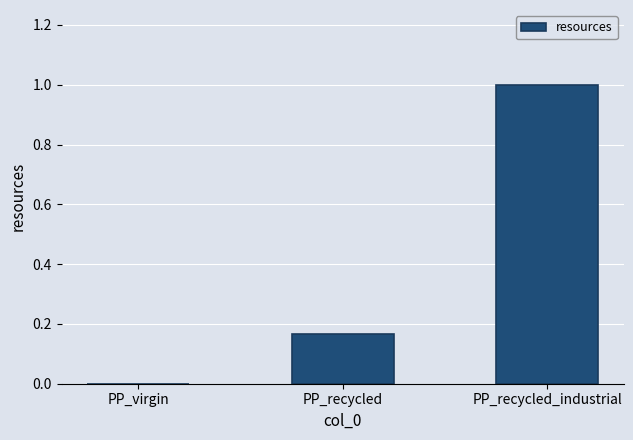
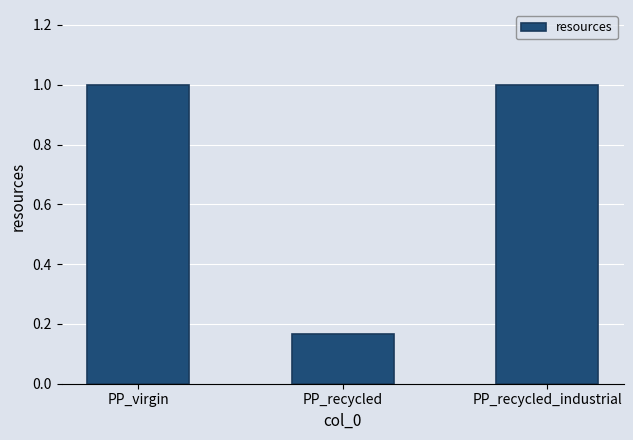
  {
-   "PP_virgin": 0,
+   "PP_virgin": 1,
    "PP_recycled": 0.17,
    "PP_recycled_industrial": 1
  }
